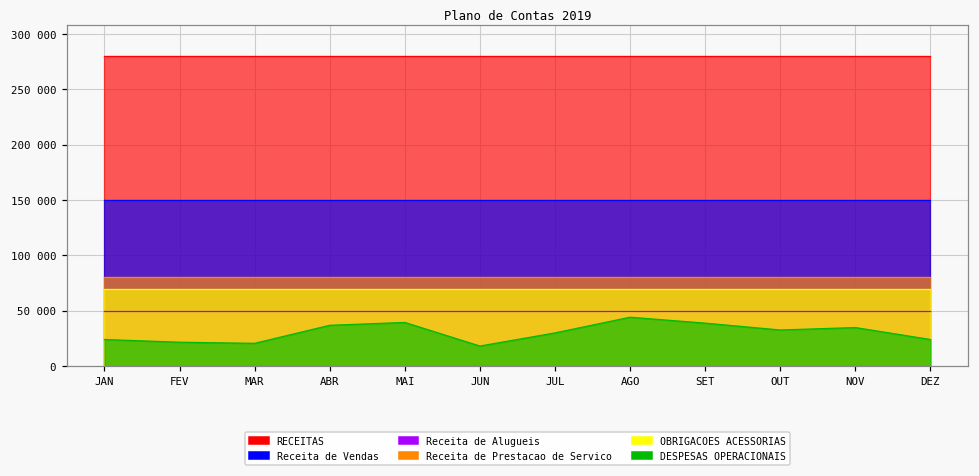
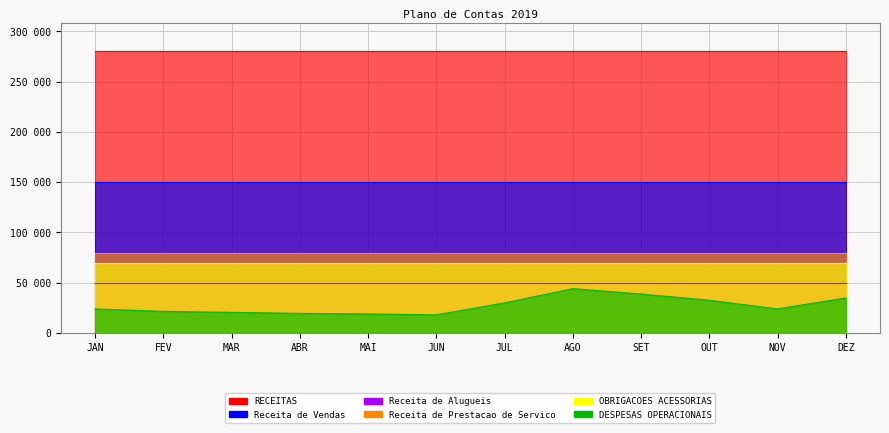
  {
    "RECEITAS": {
      "JAN": 280000,
      "FEV": 280000,
      "MAR": 280000,
      "ABR": 280000,
      "MAI": 280000,
      "JUN": 280000,
      "JUL": 280000,
      "AGO": 280000,
      "SET": 280000,
      "OUT": 280000,
      "NOV": 280000,
      "DEZ": 280000
    },
    "Receita de Vendas": {
      "JAN": 150000,
      "FEV": 150000,
      "MAR": 150000,
      "ABR": 150000,
      "MAI": 150000,
      "JUN": 150000,
      "JUL": 150000,
      "AGO": 150000,
      "SET": 150000,
      "OUT": 150000,
      "NOV": 150000,
      "DEZ": 150000
    },
    "Receita de Alugueis": {
      "JAN": 50000,
      "FEV": 50000,
      "MAR": 50000,
      "ABR": 50000,
      "MAI": 50000,
      "JUN": 50000,
      "JUL": 50000,
      "AGO": 50000,
      "SET": 50000,
      "OUT": 50000,
      "NOV": 50000,
      "DEZ": 50000
    },
    "Receita de Prestacao de Servico": {
      "JAN": 80000,
      "FEV": 80000,
      "MAR": 80000,
      "ABR": 80000,
      "MAI": 80000,
      "JUN": 80000,
      "JUL": 80000,
      "AGO": 80000,
      "SET": 80000,
      "OUT": 80000,
      "NOV": 80000,
      "DEZ": 80000
    },
    "OBRIGACOES ACESSORIAS": {
      "JAN": 69000,
      "FEV": 69000,
      "MAR": 69000,
      "ABR": 69000,
      "MAI": 69000,
      "JUN": 69000,
      "JUL": 69000,
      "AGO": 69000,
      "SET": 69000,
      "OUT": 69000,
      "NOV": 69000,
      "DEZ": 69000
    },
    "DESPESAS OPERACIONAIS": {
      "JAN": 24000,
      "FEV": 21000,
      "MAR": 20000,
-     "ABR": 37000,
-     "MAI": 39000,
+     "ABR": 19000,
+     "MAI": 19000,
      "JUN": 18000,
      "JUL": 30000,
      "AGO": 44000,
      "SET": 39000,
      "OUT": 33000,
-     "NOV": 35000,
-     "DEZ": 24000
+     "NOV": 24000,
+     "DEZ": 35000
    }
  }
